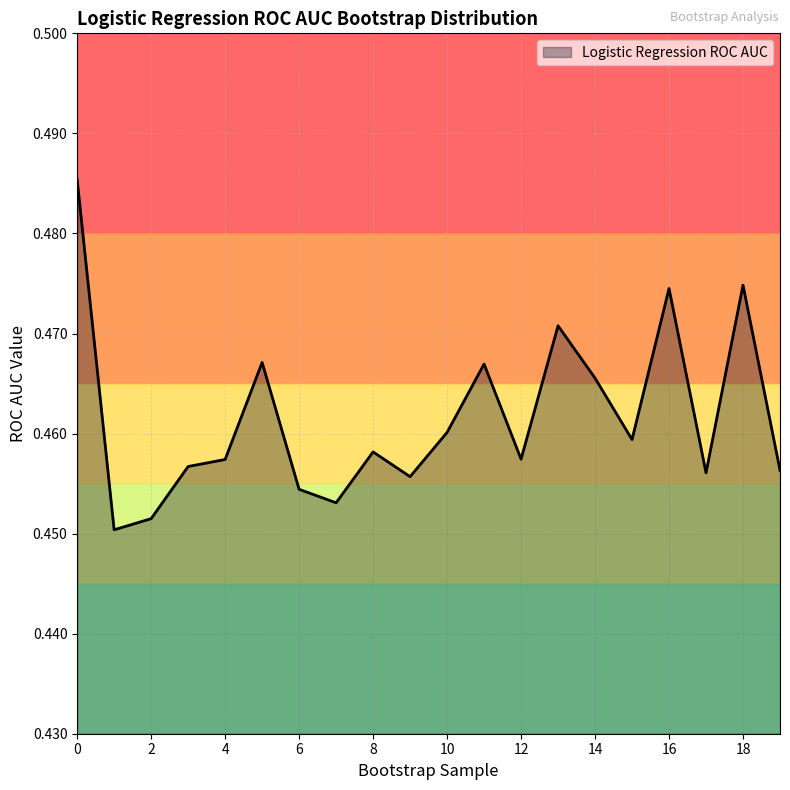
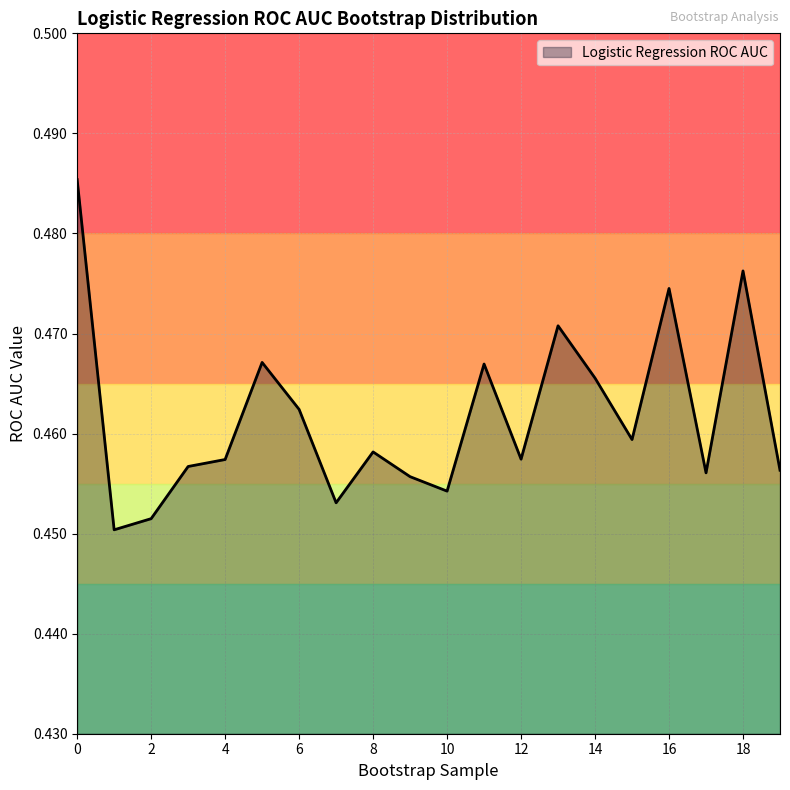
  {
    "0": 0.4854,
    "2": 0.4515,
    "4": 0.4574,
-   "6": 0.4544,
+   "6": 0.4624,
    "8": 0.4582,
-   "10": 0.4601,
+   "10": 0.4542,
    "12": 0.4574,
    "14": 0.4655,
    "16": 0.4745,
-   "18": 0.4748
+   "18": 0.4763
  }
